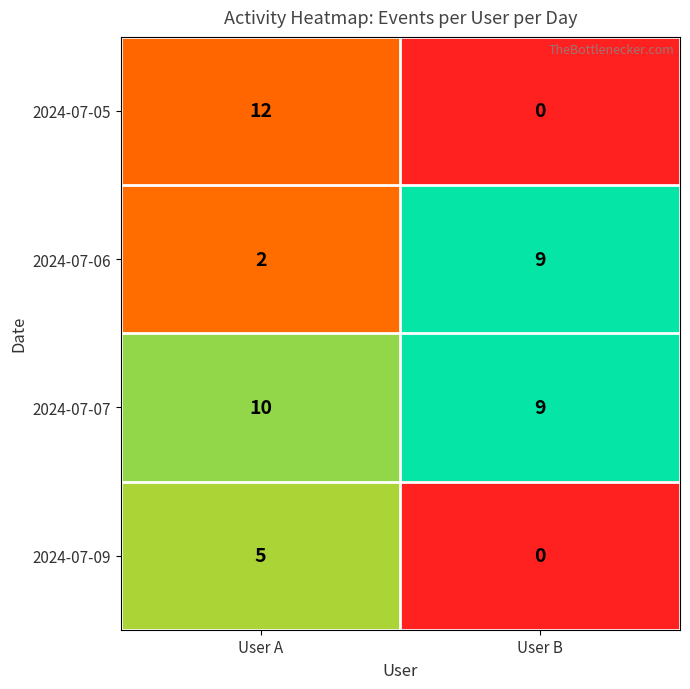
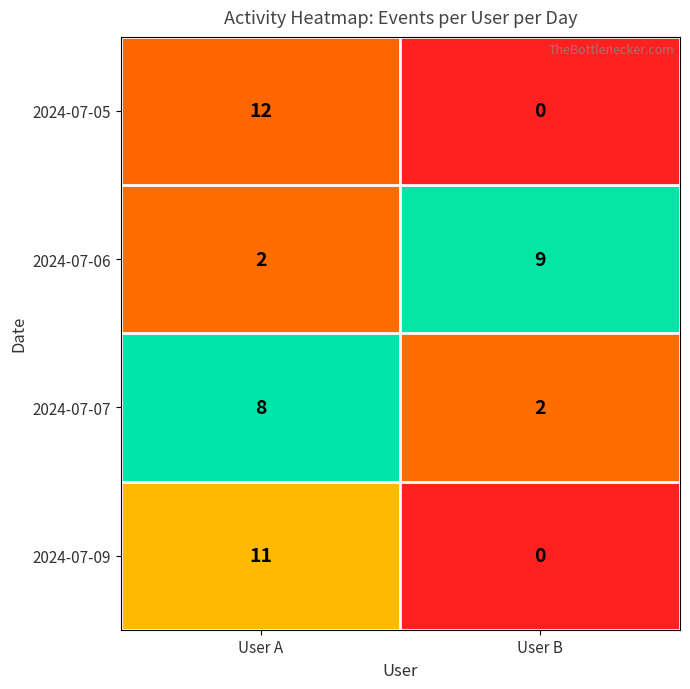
  {
    "2024-07-05": {
      "User A": 12
    },
    "2024-07-06": {
      "User A": 2,
      "User B": 9
    },
    "2024-07-07": {
-     "User A": 10,
-     "User B": 9
+     "User A": 8,
+     "User B": 2
    },
    "2024-07-09": {
-     "User A": 5,
+     "User A": 11,
      "User B": 0
    }
  }
